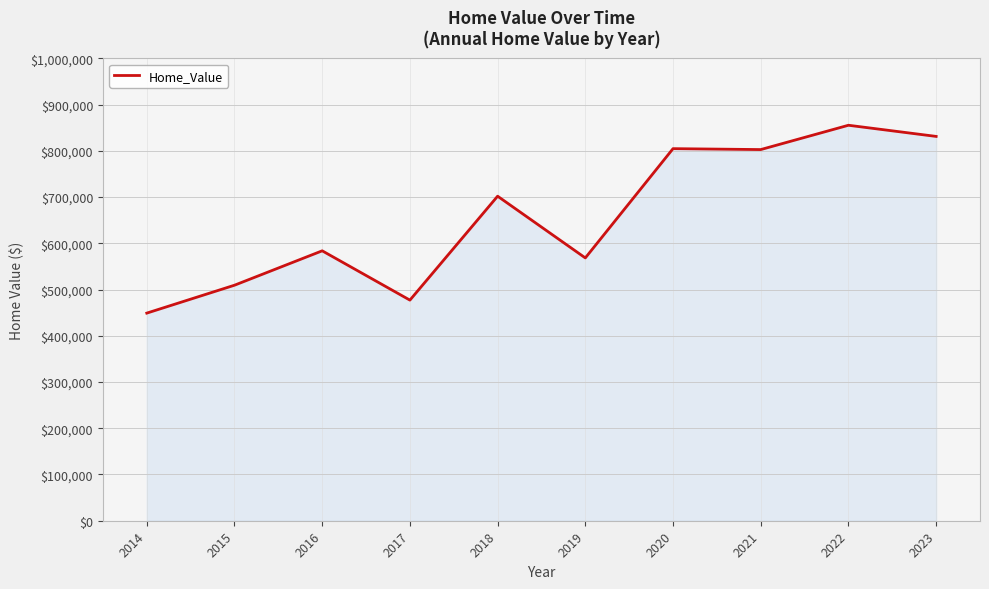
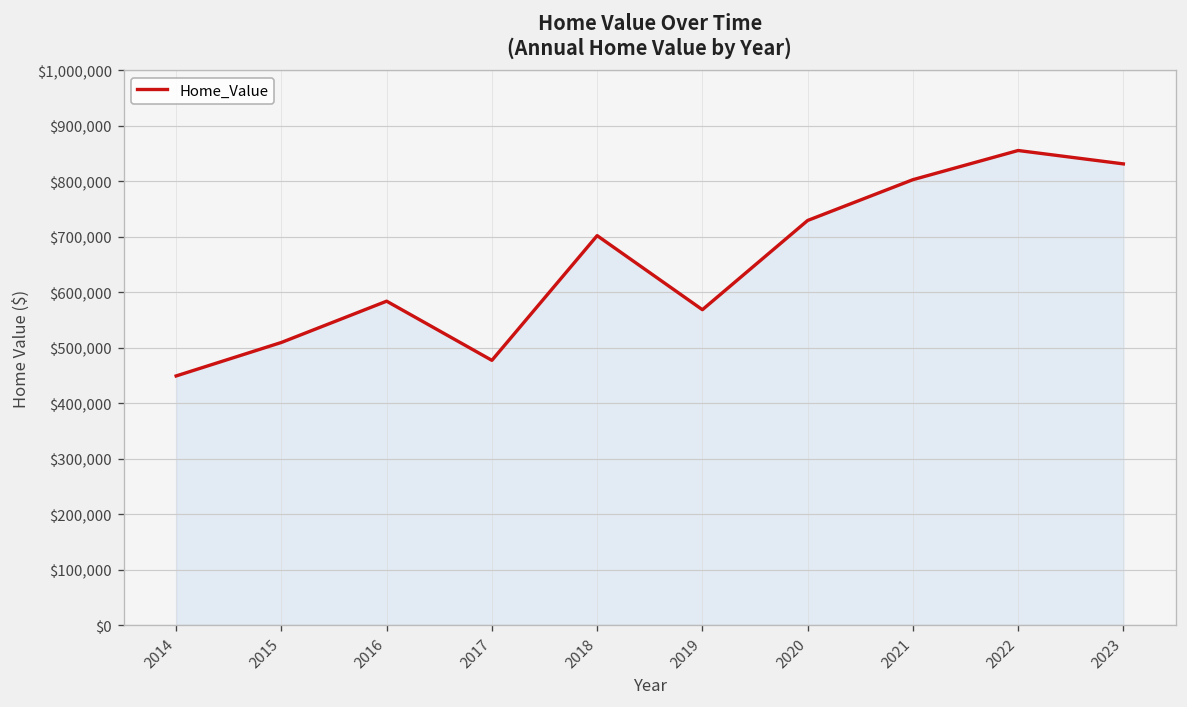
  {
    "2014": "$450,000",
    "2015": "$510,000",
    "2016": "$580,000",
    "2017": "$480,000",
    "2018": "$700,000",
    "2019": "$570,000",
-   "2020": "$800,000",
+   "2020": "$730,000",
    "2021": "$800,000",
    "2022": "$860,000",
    "2023": "$830,000"
  }
